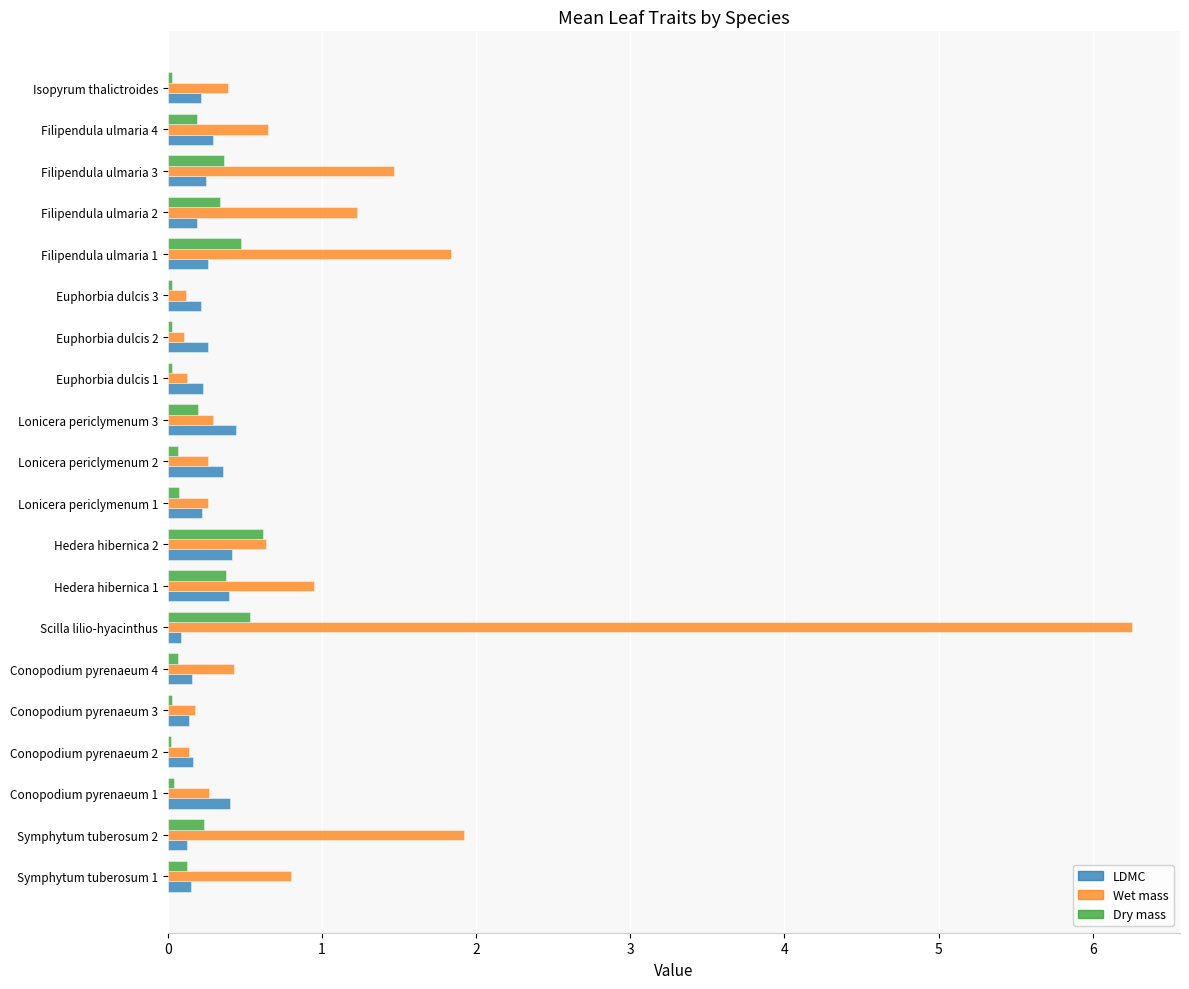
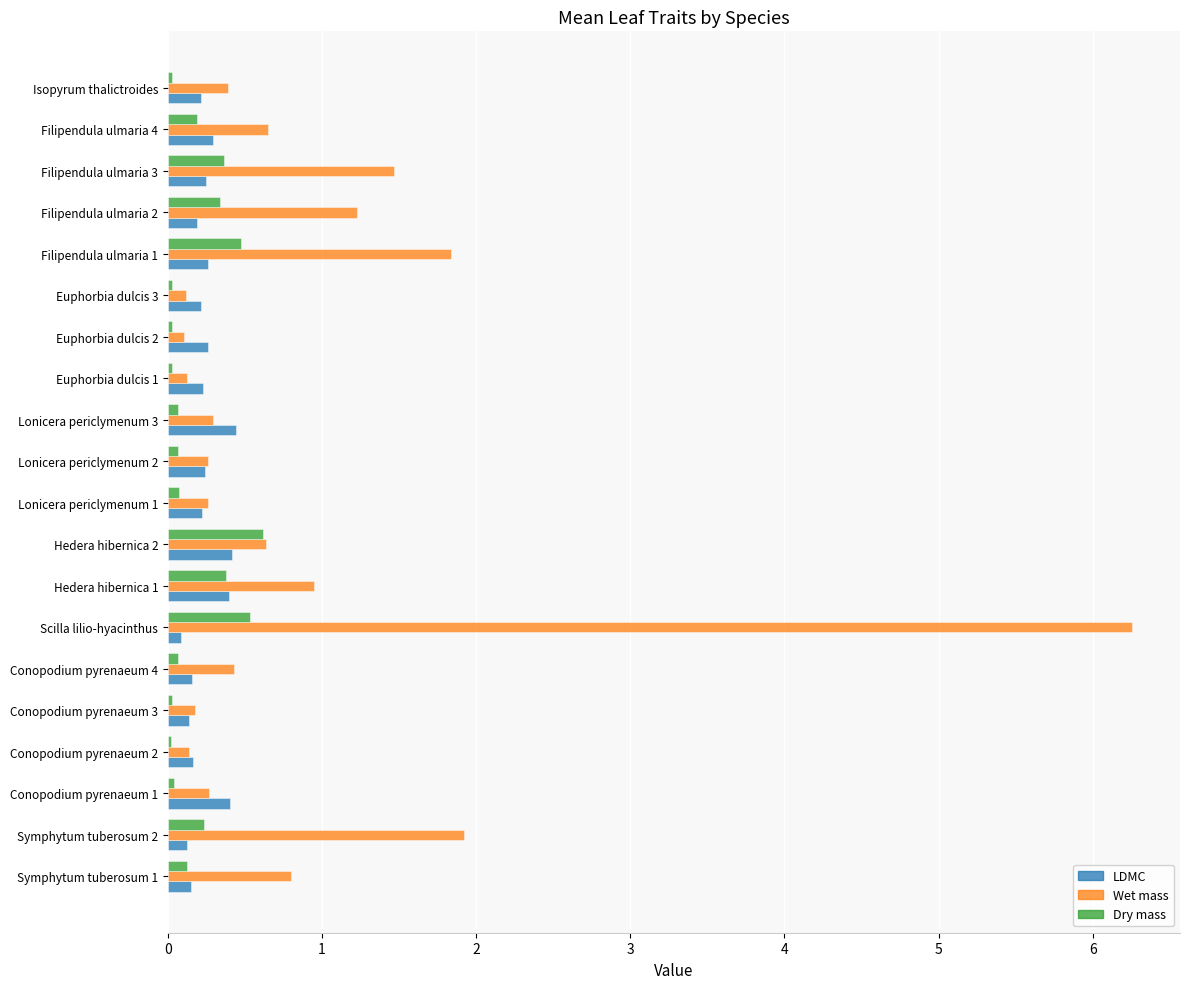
  {
    "LDMC": {
      "Isopyrum thalictroides": 0.21,
      "Filipendula ulmaria 4": 0.29,
      "Filipendula ulmaria 3": 0.25,
      "Filipendula ulmaria 2": 0.19,
      "Filipendula ulmaria 1": 0.26,
      "Euphorbia dulcis 3": 0.22,
      "Euphorbia dulcis 2": 0.26,
      "Euphorbia dulcis 1": 0.23,
      "Lonicera periclymenum 3": 0.44,
-     "Lonicera periclymenum 2": 0.36,
+     "Lonicera periclymenum 2": 0.24,
      "Lonicera periclymenum 1": 0.22,
      "Hedera hibernica 2": 0.42,
      "Hedera hibernica 1": 0.40,
      "Scilla lilio-hyacinthus": 0.09,
      "Conopodium pyrenaeum 4": 0.16,
      "Conopodium pyrenaeum 3": 0.14,
      "Conopodium pyrenaeum 2": 0.16,
      "Conopodium pyrenaeum 1": 0.40,
      "Symphytum tuberosum 2": 0.12,
      "Symphytum tuberosum 1": 0.15
    },
    "Wet mass": {
      "Isopyrum thalictroides": 0.39,
      "Filipendula ulmaria 4": 0.65,
      "Filipendula ulmaria 3": 1.47,
      "Filipendula ulmaria 2": 1.23,
      "Filipendula ulmaria 1": 1.84,
      "Euphorbia dulcis 3": 0.12,
      "Euphorbia dulcis 2": 0.11,
      "Euphorbia dulcis 1": 0.12,
      "Lonicera periclymenum 3": 0.29,
      "Lonicera periclymenum 2": 0.26,
      "Lonicera periclymenum 1": 0.26,
      "Hedera hibernica 2": 0.64,
      "Hedera hibernica 1": 0.95,
      "Scilla lilio-hyacinthus": 6.25,
      "Conopodium pyrenaeum 4": 0.43,
      "Conopodium pyrenaeum 3": 0.18,
      "Conopodium pyrenaeum 2": 0.14,
      "Conopodium pyrenaeum 1": 0.27,
      "Symphytum tuberosum 2": 1.92,
      "Symphytum tuberosum 1": 0.80
    },
    "Dry mass": {
      "Isopyrum thalictroides": 0.03,
      "Filipendula ulmaria 4": 0.19,
      "Filipendula ulmaria 3": 0.37,
      "Filipendula ulmaria 2": 0.34,
      "Filipendula ulmaria 1": 0.48,
      "Euphorbia dulcis 3": 0.03,
      "Euphorbia dulcis 2": 0.03,
      "Euphorbia dulcis 1": 0.03,
-     "Lonicera periclymenum 3": 0.20,
+     "Lonicera periclymenum 3": 0.06,
      "Lonicera periclymenum 2": 0.06,
      "Lonicera periclymenum 1": 0.07,
      "Hedera hibernica 2": 0.62,
      "Hedera hibernica 1": 0.38,
      "Scilla lilio-hyacinthus": 0.54,
      "Conopodium pyrenaeum 4": 0.07,
      "Conopodium pyrenaeum 3": 0.03,
      "Conopodium pyrenaeum 2": 0.02,
      "Conopodium pyrenaeum 1": 0.04,
      "Symphytum tuberosum 2": 0.24,
      "Symphytum tuberosum 1": 0.12
    }
  }
